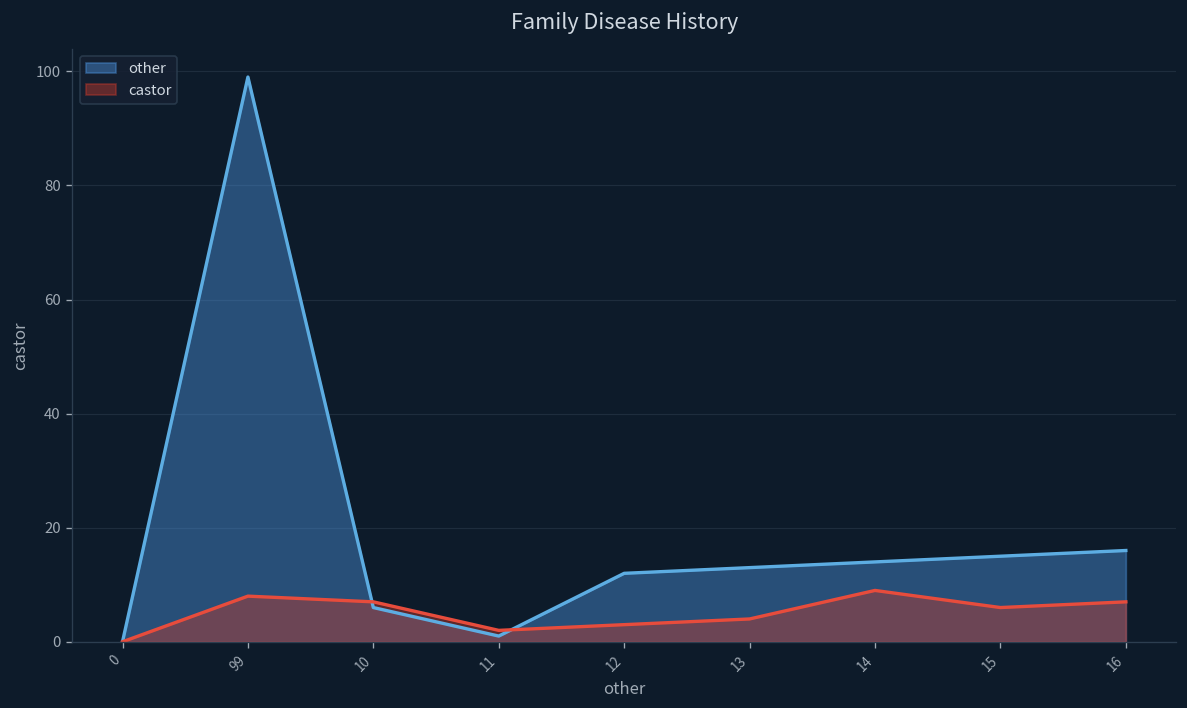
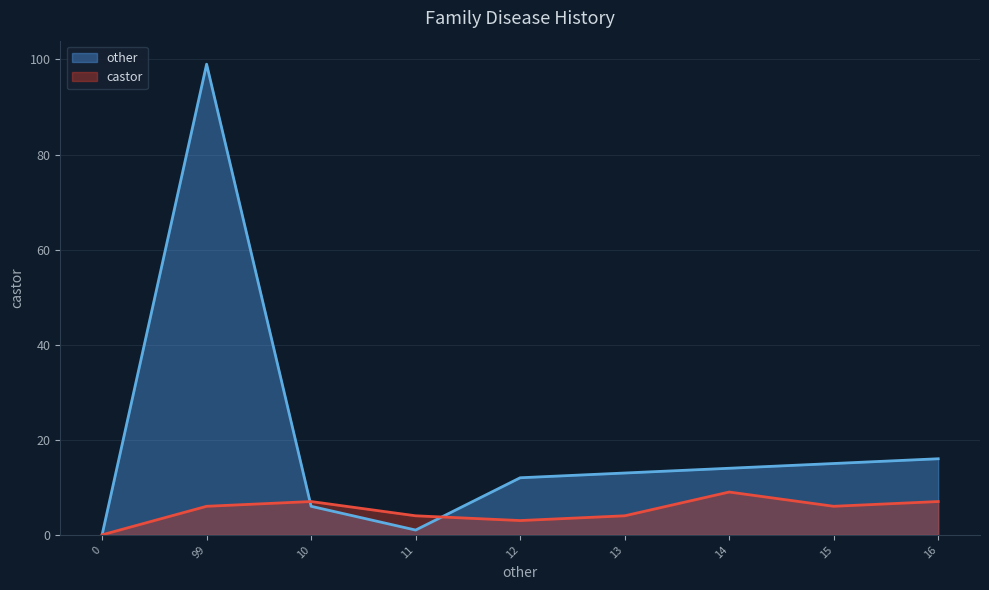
  {
    "other": {
      "99": 99,
      "10": 6,
      "11": 1,
      "12": 12,
      "13": 13,
      "14": 14,
      "15": 15,
      "16": 16
    },
    "castor": {
-     "99": 8,
+     "99": 6,
      "10": 7,
-     "11": 2,
+     "11": 4,
      "12": 3,
      "13": 4,
      "14": 9,
      "15": 6,
      "16": 7
    }
  }
